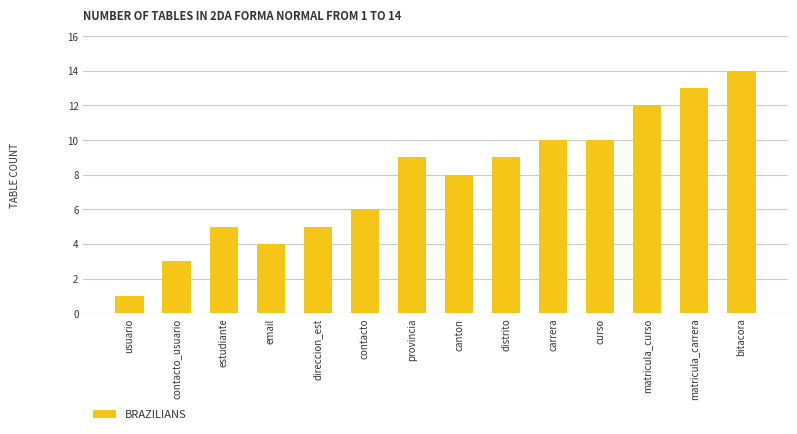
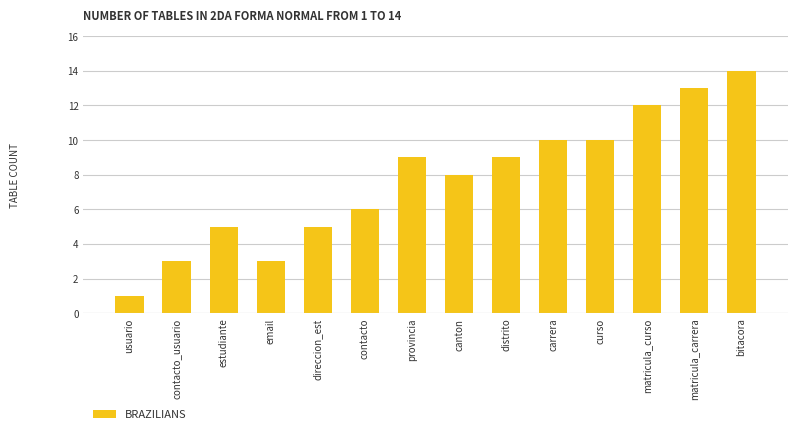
  {
    "usuario": 1,
    "contacto_usuario": 3,
    "estudiante": 5,
-   "email": 4,
+   "email": 3,
    "direccion_est": 5,
    "contacto": 6,
    "provincia": 9,
    "canton": 8,
    "distrito": 9,
    "carrera": 10,
    "curso": 10,
    "matricula_curso": 12,
    "matricula_carrera": 13,
    "bitacora": 14
  }
